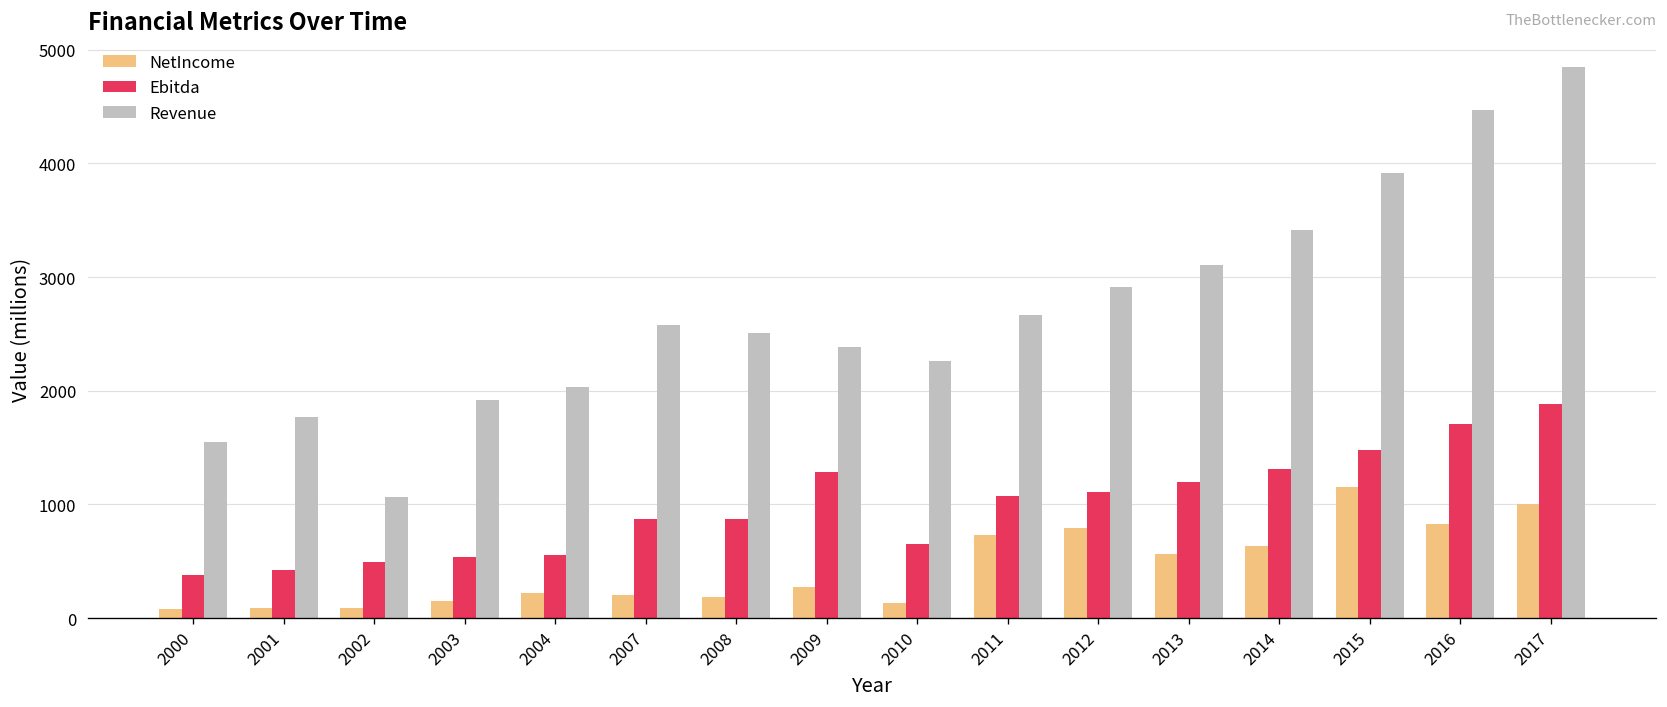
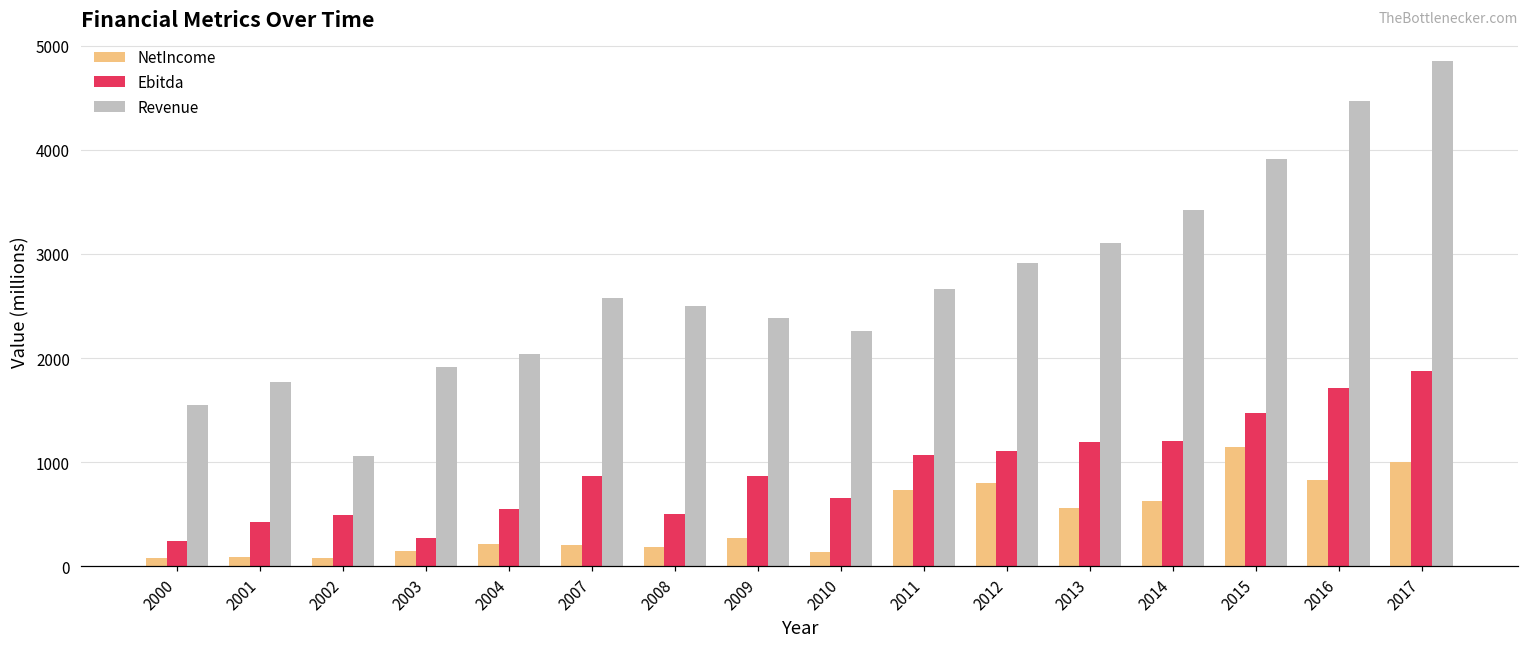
  {
    "NetIncome": {
      "2000": 100,
      "2001": 100,
      "2002": 100,
      "2003": 200,
      "2004": 200,
      "2007": 200,
      "2008": 200,
      "2009": 300,
      "2010": 100,
      "2011": 700,
      "2012": 800,
      "2013": 600,
      "2014": 600,
      "2015": 1200,
      "2016": 800,
      "2017": 1000
    },
    "Ebitda": {
-     "2000": 400,
+     "2000": 200,
      "2001": 400,
      "2002": 500,
-     "2003": 500,
+     "2003": 300,
      "2004": 600,
      "2007": 900,
-     "2008": 900,
-     "2009": 1300,
+     "2008": 500,
+     "2009": 900,
      "2010": 700,
      "2011": 1100,
      "2012": 1100,
      "2013": 1200,
-     "2014": 1300,
+     "2014": 1200,
      "2015": 1500,
      "2016": 1700,
      "2017": 1900
    },
    "Revenue": {
      "2000": 1600,
      "2001": 1800,
      "2002": 1100,
      "2003": 1900,
      "2004": 2000,
      "2007": 2600,
      "2008": 2500,
      "2009": 2400,
      "2010": 2300,
      "2011": 2700,
      "2012": 2900,
      "2013": 3100,
      "2014": 3400,
      "2015": 3900,
      "2016": 4500,
      "2017": 4900
    }
  }
